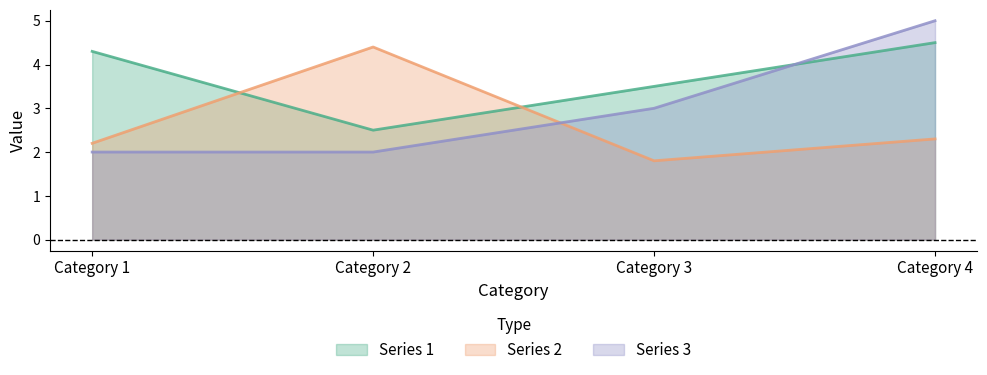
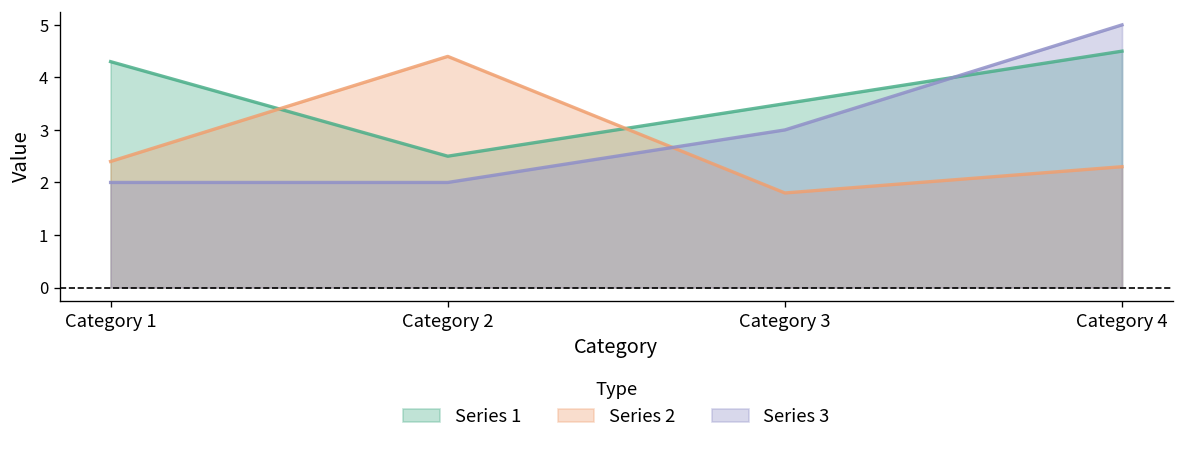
  {
    "Series 2": {
-     "Category 1": 2.2,
+     "Category 1": 2.4,
      "Category 2": 4.4,
      "Category 3": 1.8,
      "Category 4": 2.3
    }
  }
